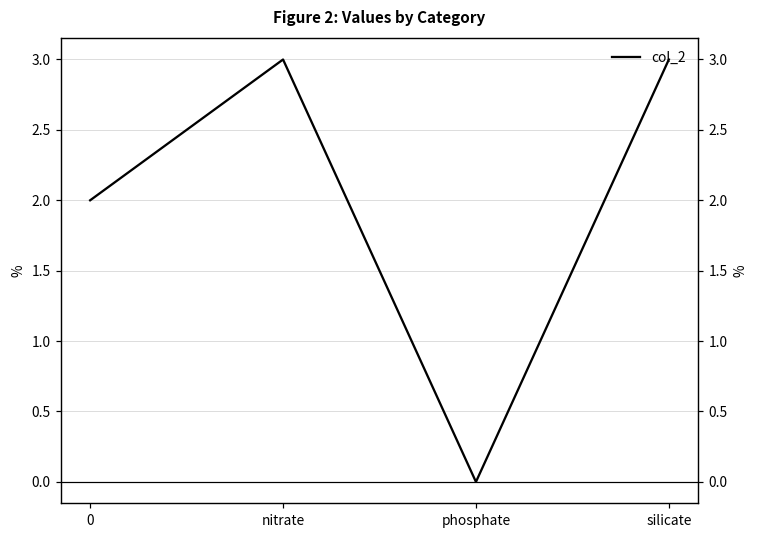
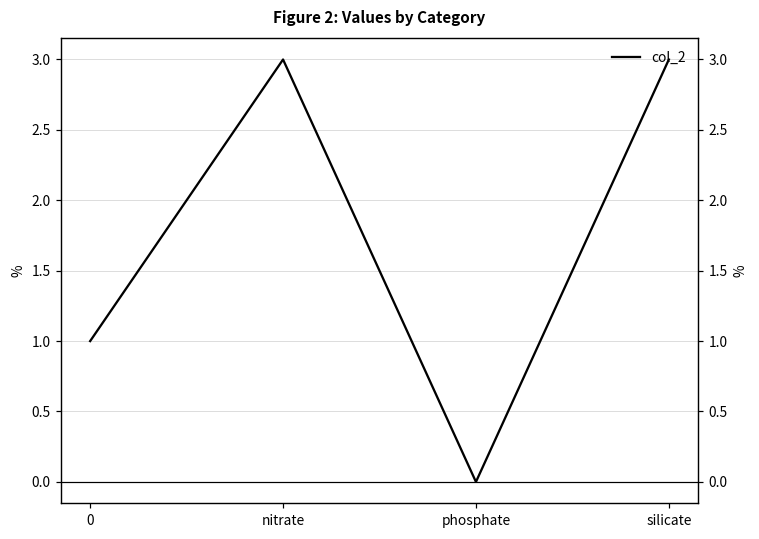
  {
-   "0": 2,
+   "0": 1,
    "nitrate": 3,
    "phosphate": 0,
    "silicate": 3
  }
